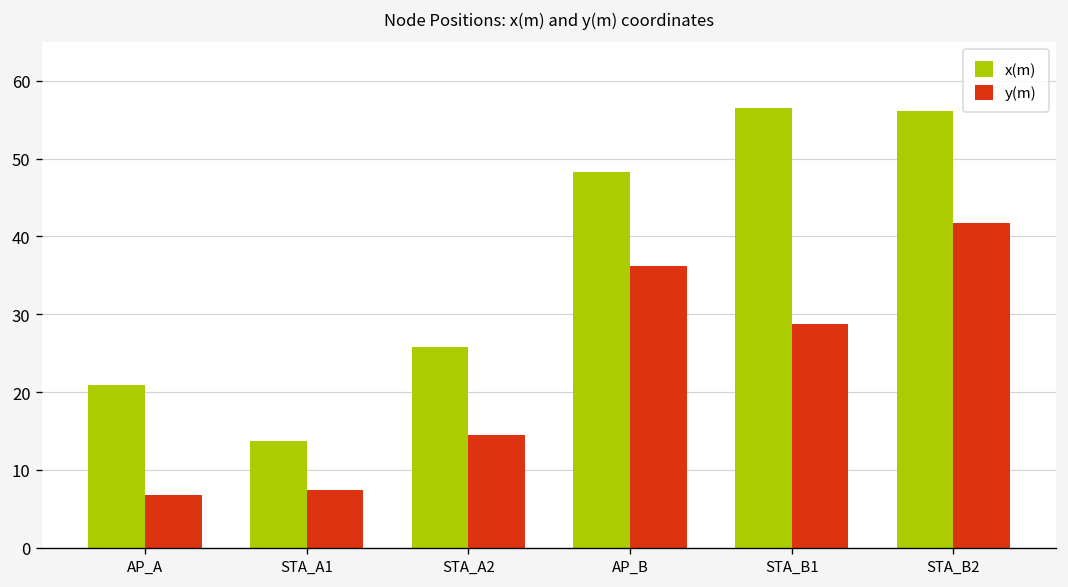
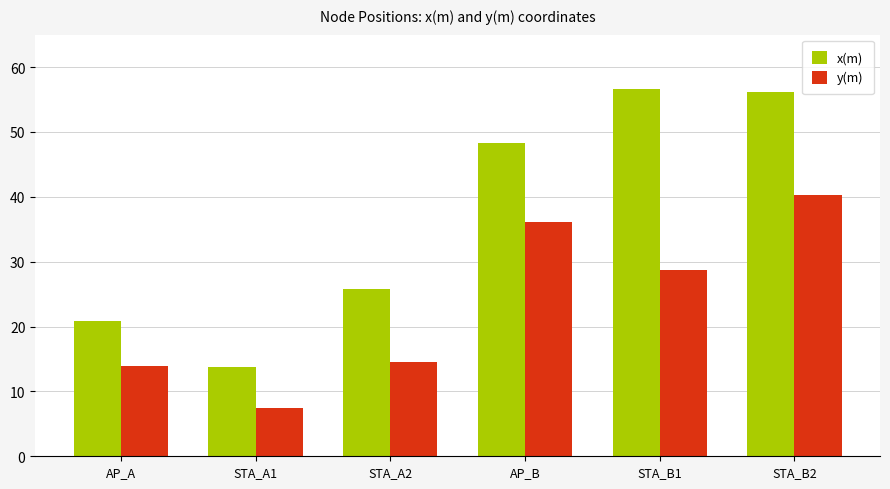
  {
    "x(m)": {
      "AP_A": 21,
      "STA_A1": 14,
      "STA_A2": 26,
      "AP_B": 48,
      "STA_B1": 57,
      "STA_B2": 56
    },
    "y(m)": {
-     "AP_A": 7,
+     "AP_A": 14,
      "STA_A1": 7,
      "STA_A2": 14,
      "AP_B": 36,
      "STA_B1": 29,
-     "STA_B2": 42
+     "STA_B2": 40
    }
  }
